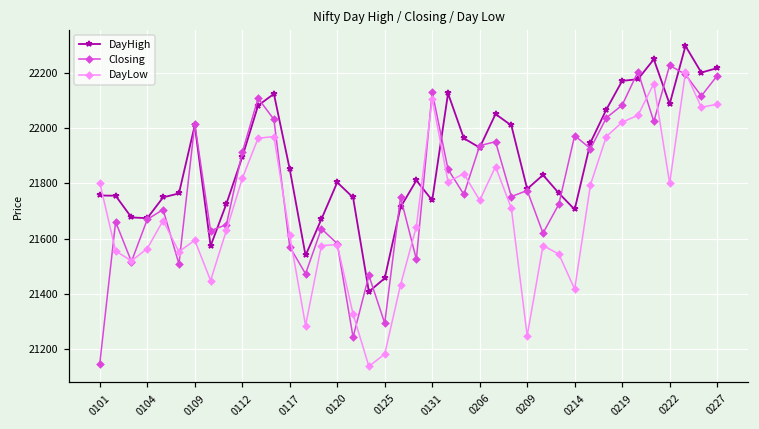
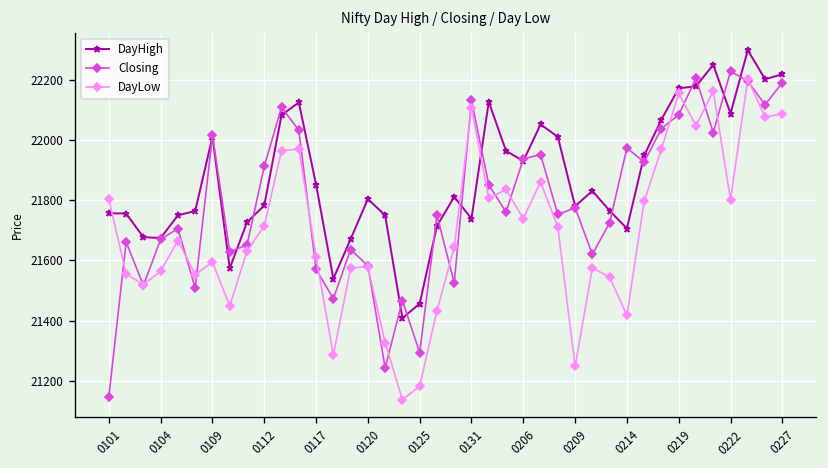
  {
    "DayHigh": {
      "0101": 21760,
-     "0112": 21900,
+     "0112": 21780,
      "0117": 21850,
      "0120": 21800,
      "0125": 21460,
      "0131": 21740,
      "0214": 21710,
      "0219": 22170,
      "0222": 22090,
      "0227": 22220
    },
    "Closing": {
      "0101": 21150,
      "0112": 21910,
      "0117": 21570,
      "0125": 21290,
      "0131": 22130,
      "0214": 21970,
      "0219": 22080,
      "0222": 22230,
      "0227": 22190
    },
    "DayLow": {
      "0101": 21800,
      "0104": 21560,
      "0109": 21590,
-     "0112": 21820,
+     "0112": 21720,
      "0117": 21610,
      "0125": 21180,
      "0131": 22110,
      "0206": 21740,
      "0209": 21250,
      "0214": 21420,
-     "0219": 22020,
+     "0219": 22150,
      "0222": 21800,
      "0227": 22090
    }
  }
